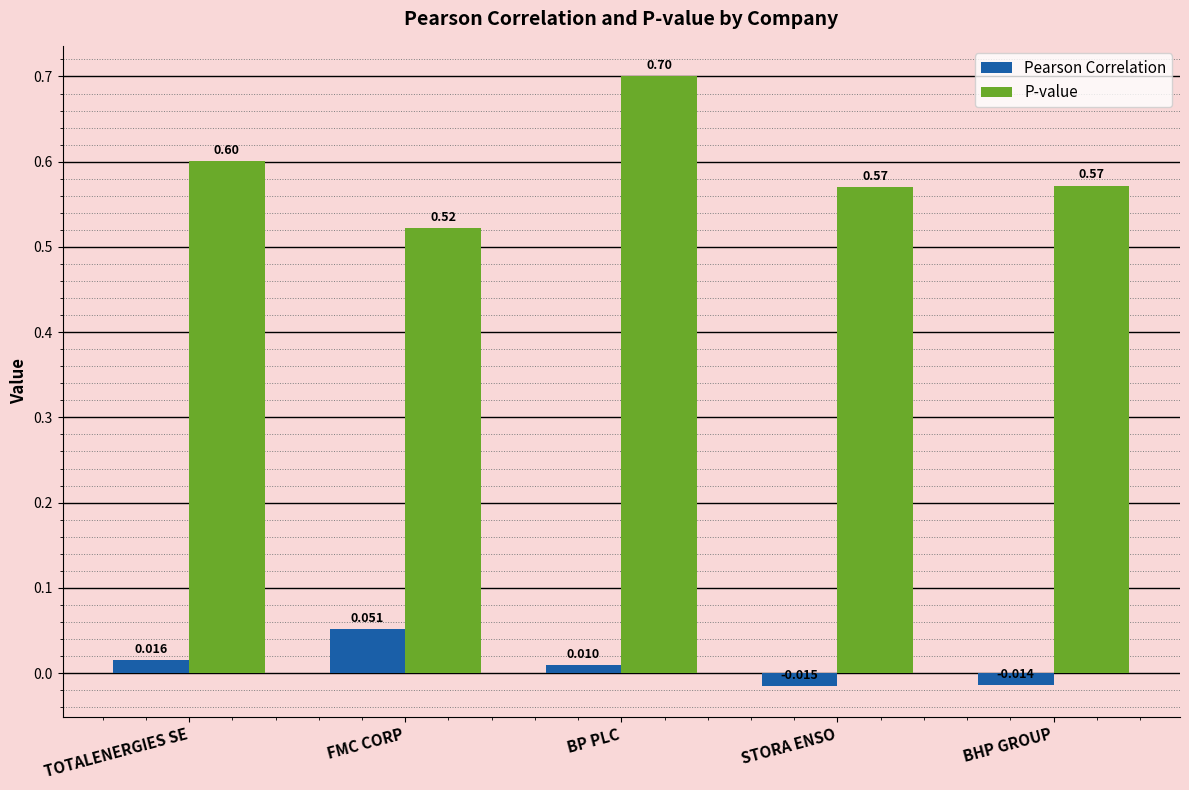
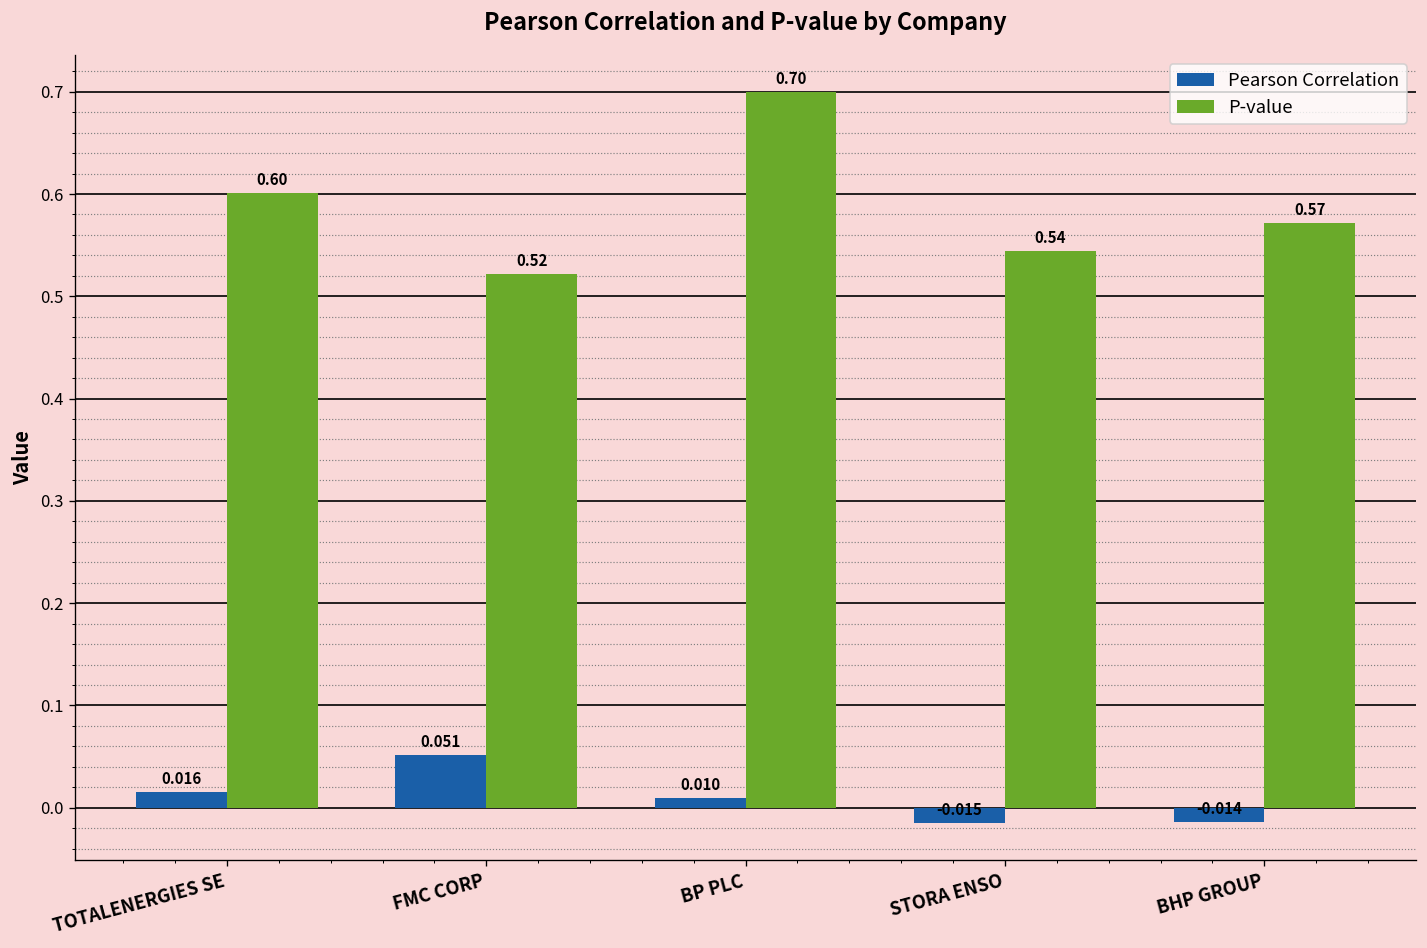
  {
    "Pearson Correlation": {
      "TOTALENERGIES SE": 0.016,
      "FMC CORP": 0.051,
      "BP PLC": 0.010,
      "STORA ENSO": -0.015,
      "BHP GROUP": -0.014
    },
    "P-value": {
      "TOTALENERGIES SE": 0.60,
      "FMC CORP": 0.52,
      "BP PLC": 0.70,
-     "STORA ENSO": 0.57,
+     "STORA ENSO": 0.54,
      "BHP GROUP": 0.57
    }
  }
